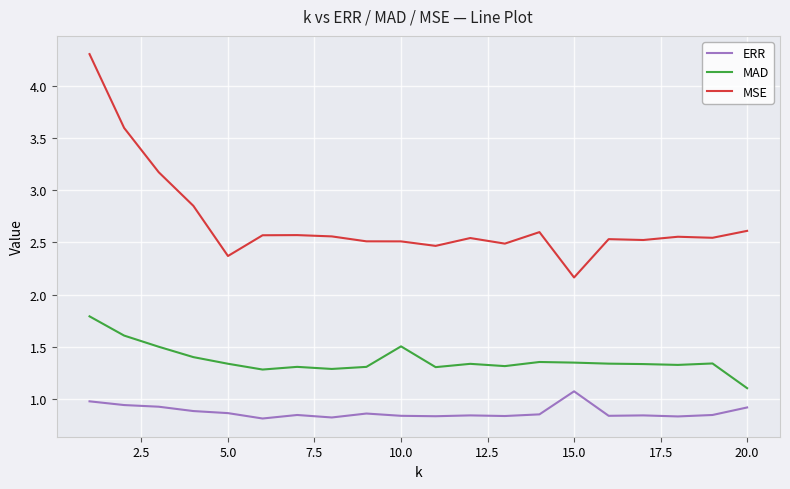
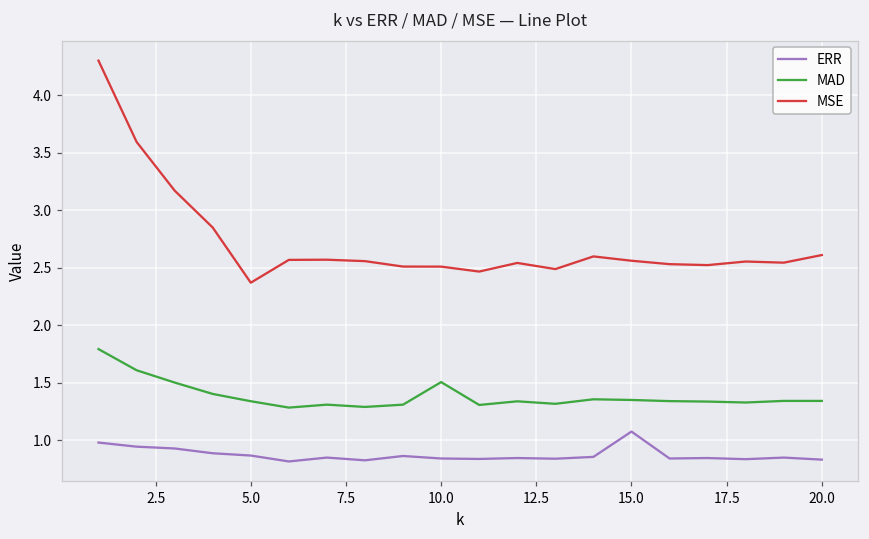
  {
    "ERR": {
      "5.0": 0.87,
      "10.0": 0.84,
      "15.0": 1.07,
-     "20.0": 0.92
+     "20.0": 0.83
    },
    "MAD": {
      "5.0": 1.34,
      "10.0": 1.50,
      "15.0": 1.35,
-     "20.0": 1.10
+     "20.0": 1.34
    },
    "MSE": {
      "5.0": 2.37,
      "10.0": 2.51,
-     "15.0": 2.16,
+     "15.0": 2.56,
      "20.0": 2.61
    }
  }
